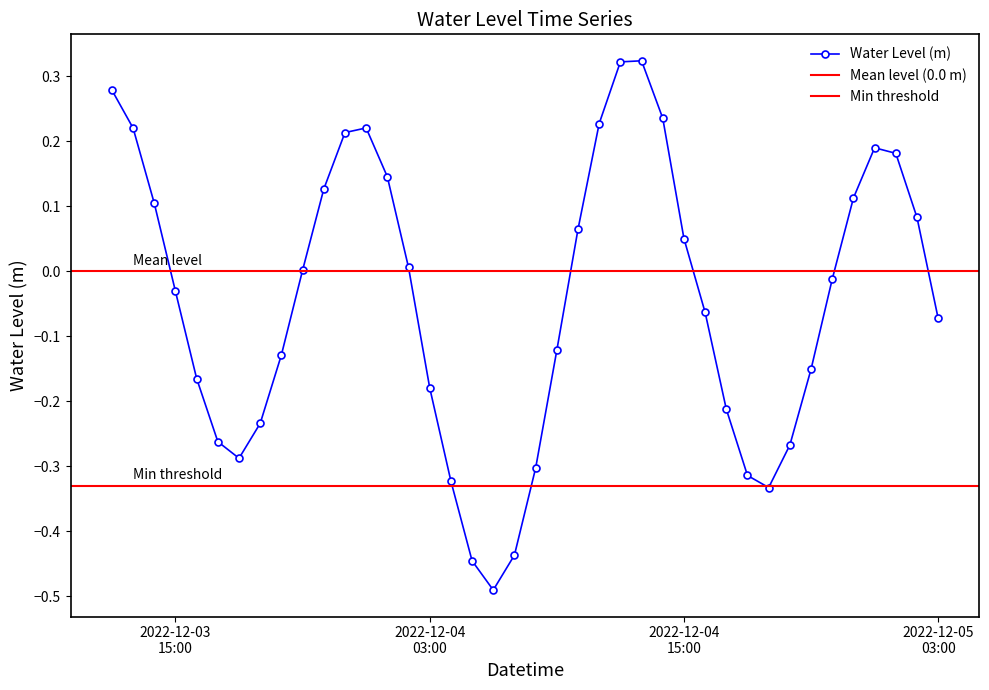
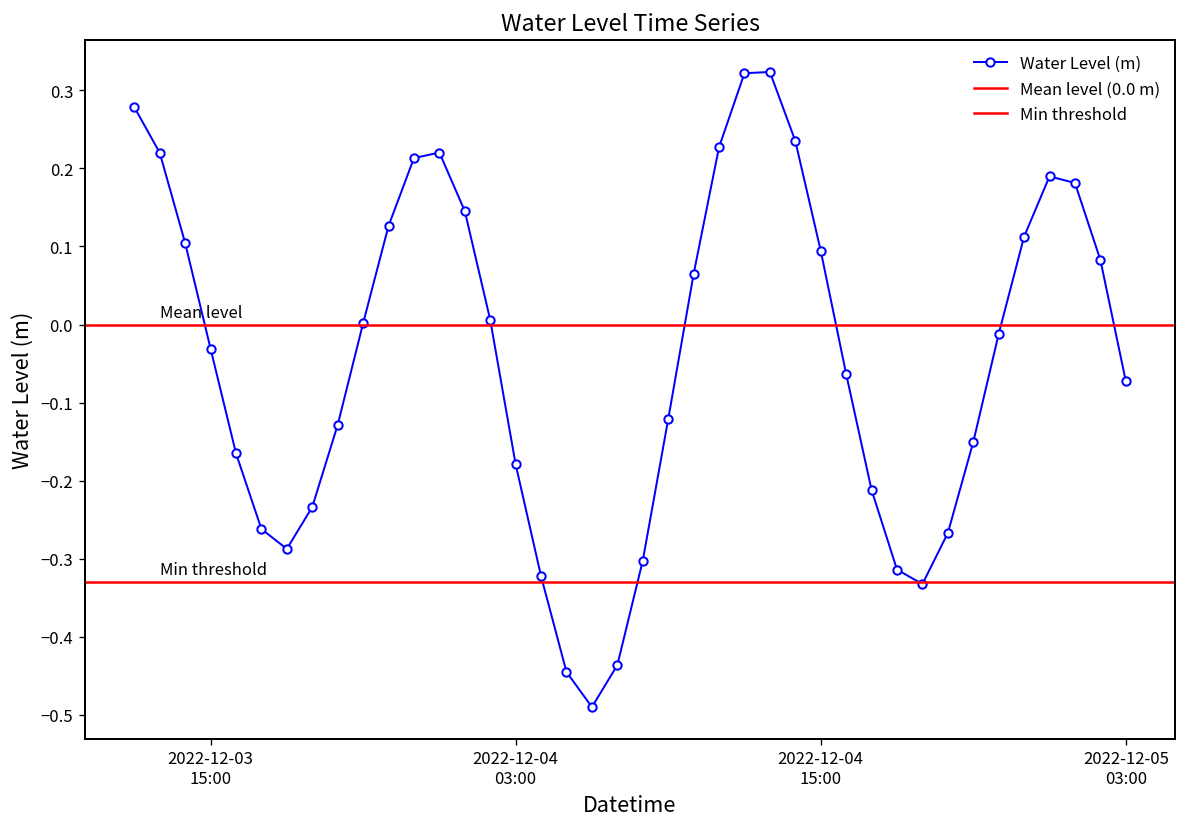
  {
    "2022-12-03 15:00": -0.03,
    "2022-12-04 03:00": -0.18,
-   "2022-12-04 15:00": 0.05,
+   "2022-12-04 15:00": 0.09,
    "2022-12-05 03:00": -0.07
  }
